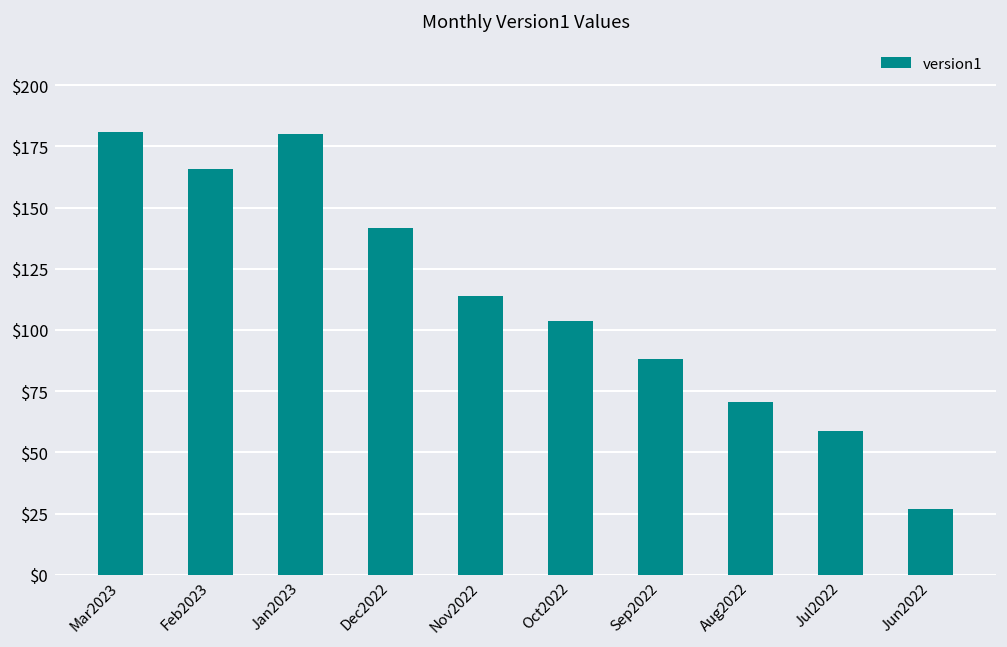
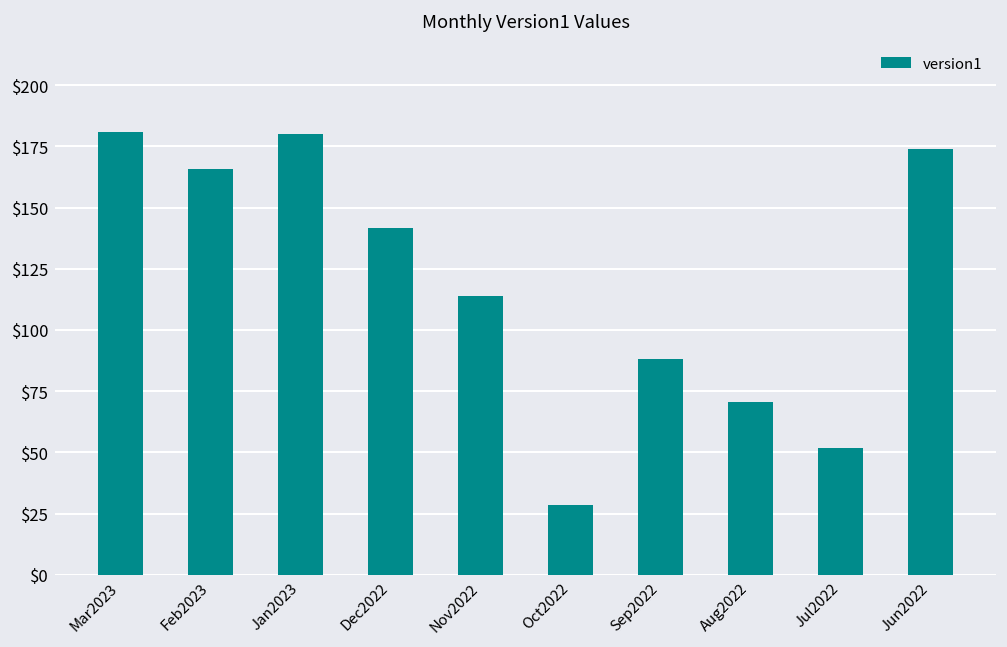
  {
    "Mar2023": "$181",
    "Feb2023": "$166",
    "Jan2023": "$180",
    "Dec2022": "$142",
    "Nov2022": "$114",
-   "Oct2022": "$104",
+   "Oct2022": "$28",
    "Sep2022": "$88",
    "Aug2022": "$71",
-   "Jul2022": "$59",
-   "Jun2022": "$27"
+   "Jul2022": "$52",
+   "Jun2022": "$174"
  }
